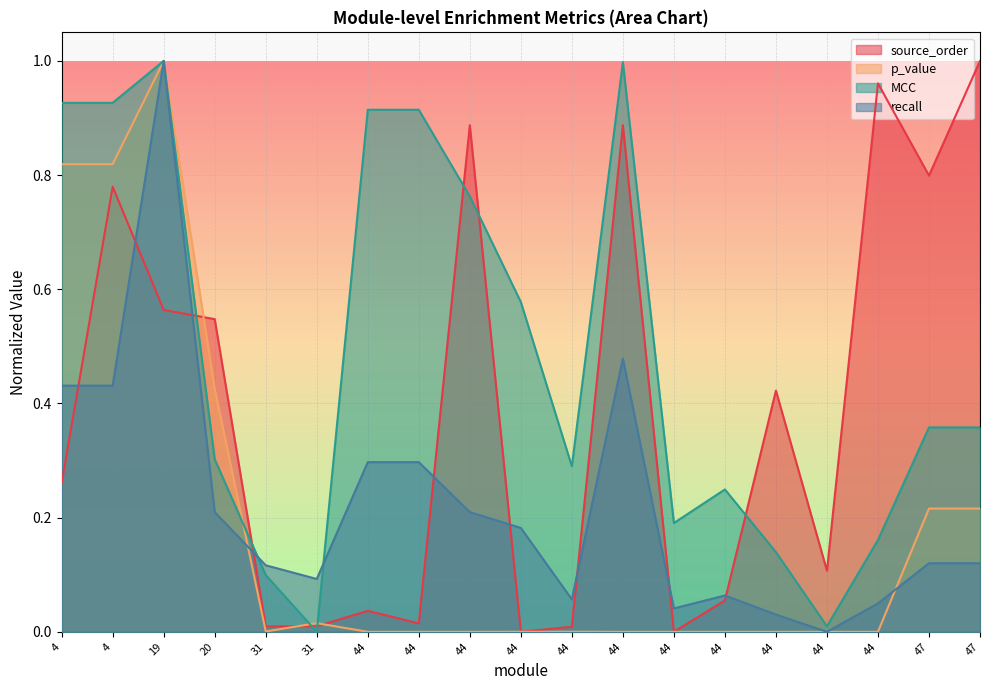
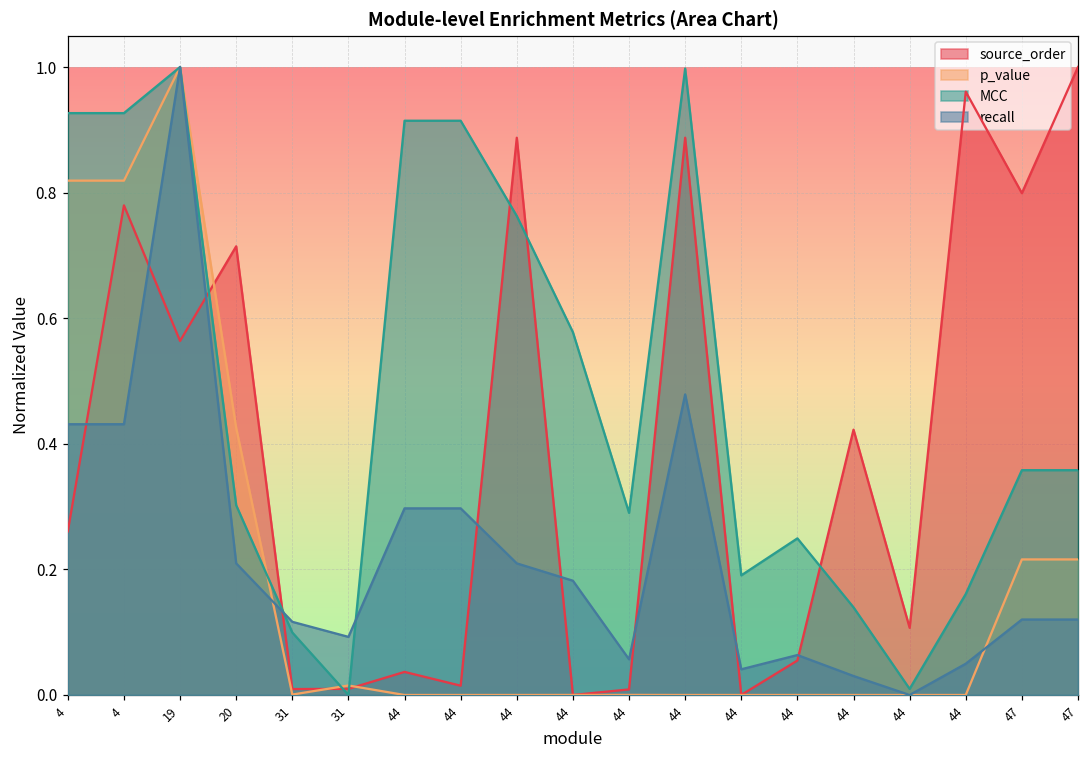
  {
    "source_order": {
      "19": 0.56,
-     "20": 0.55
+     "20": 0.71
    },
    "p_value": {
      "20": 0.43
    }
  }
